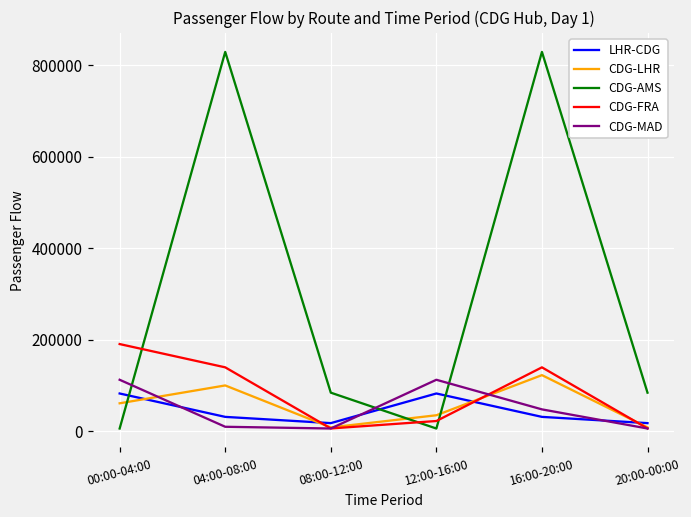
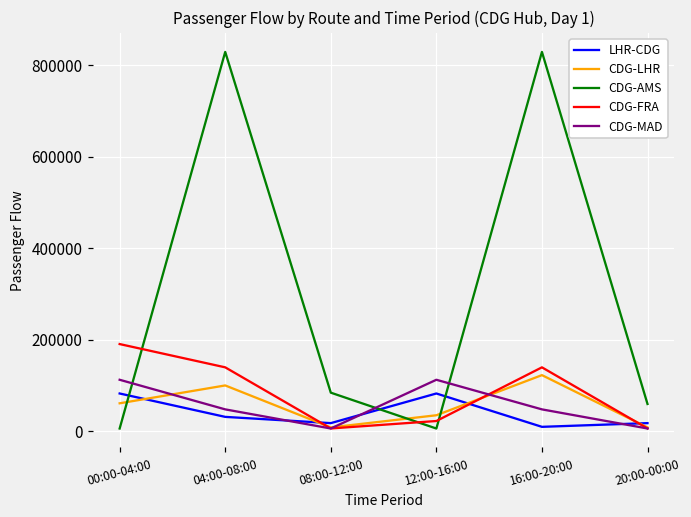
  {
    "LHR-CDG": {
      "00:00-04:00": 80000,
      "04:00-08:00": 30000,
      "08:00-12:00": 20000,
      "12:00-16:00": 80000,
-     "16:00-20:00": 30000,
+     "16:00-20:00": 10000,
      "20:00-00:00": 20000
    },
    "CDG-LHR": {
      "00:00-04:00": 60000,
      "04:00-08:00": 100000,
      "12:00-16:00": 30000,
      "16:00-20:00": 120000
    },
    "CDG-AMS": {
      "00:00-04:00": 10000,
      "04:00-08:00": 830000,
      "08:00-12:00": 80000,
      "12:00-16:00": 10000,
      "16:00-20:00": 830000,
-     "20:00-00:00": 80000
+     "20:00-00:00": 60000
    },
    "CDG-FRA": {
      "00:00-04:00": 190000,
      "04:00-08:00": 140000,
      "12:00-16:00": 20000,
      "16:00-20:00": 140000
    },
    "CDG-MAD": {
      "00:00-04:00": 110000,
-     "04:00-08:00": 10000,
+     "04:00-08:00": 50000,
      "12:00-16:00": 110000,
      "16:00-20:00": 50000
    }
  }
